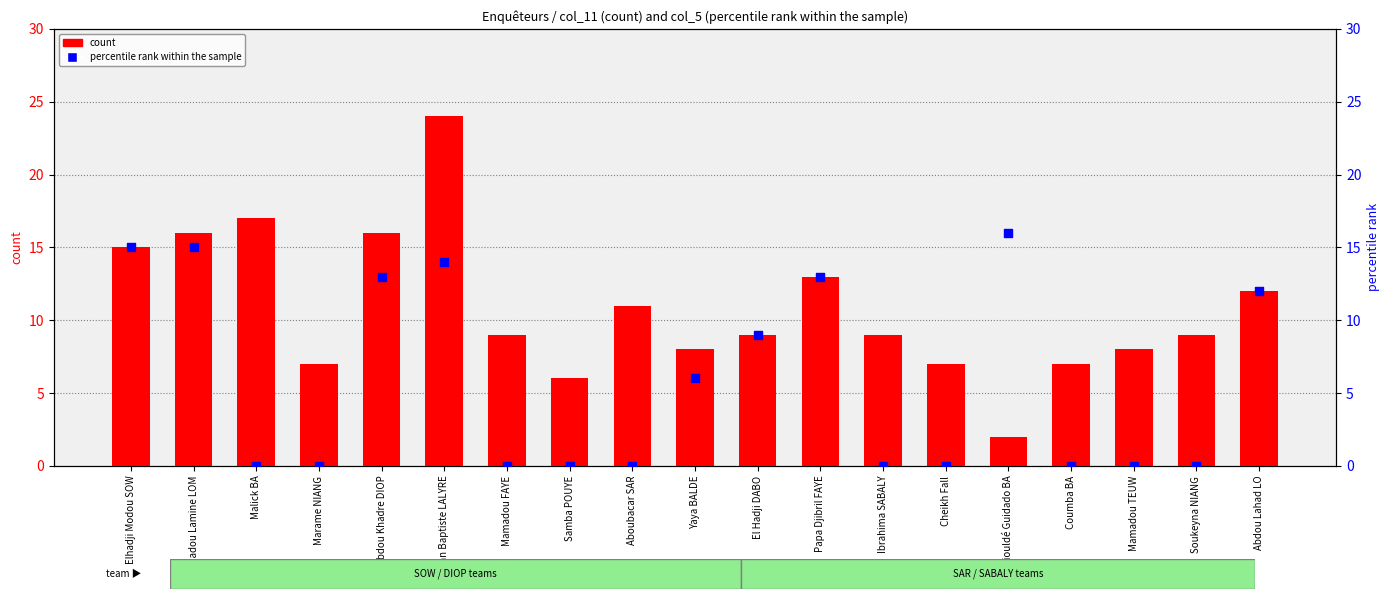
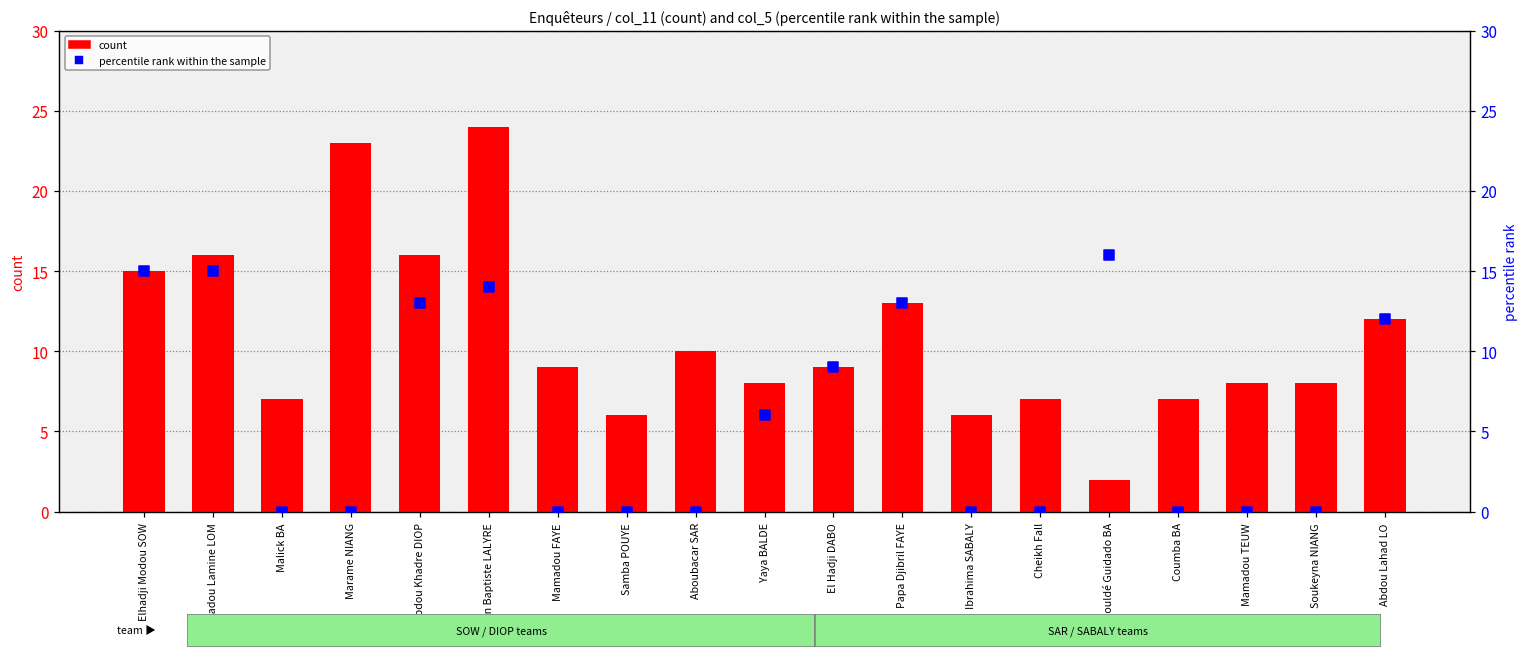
  {
    "count": {
      "Elhadji Modou SOW": 15,
      "Mamadou Lamine LOM": 16,
-     "Malick BA": 17,
-     "Marame NIANG": 7,
+     "Malick BA": 7,
+     "Marame NIANG": 23,
      "Abdou Khadre DIOP": 16,
      "Jean Baptiste LALYRE": 24,
      "Mamadou FAYE": 9,
      "Samba POUYE": 6,
-     "Aboubacar SAR": 11,
+     "Aboubacar SAR": 10,
      "Yaya BALDE": 8,
      "El Hadji DABO": 9,
      "Papa Djibril FAYE": 13,
-     "Ibrahima SABALY": 9,
+     "Ibrahima SABALY": 6,
      "Cheikh Fall": 7,
      "Diouldé Guidado BA": 2,
      "Coumba BA": 7,
      "Mamadou TEUW": 8,
-     "Soukeyna NIANG": 9,
+     "Soukeyna NIANG": 8,
      "Abdou Lahad LO": 12
    }
  }
